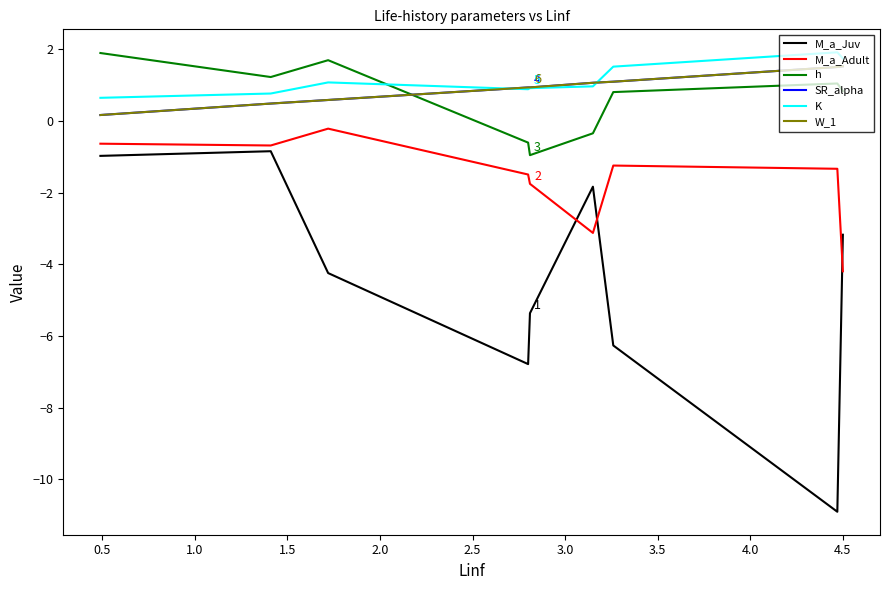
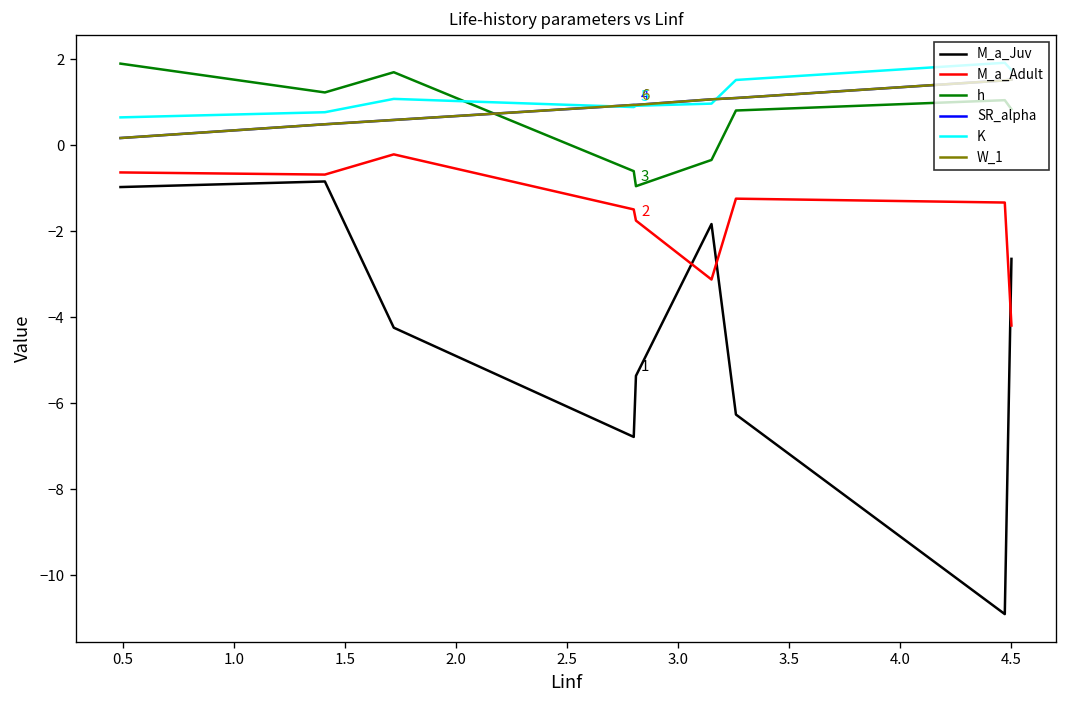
  {
    "M_a_Juv": {
-     "4.5": -3.2
+     "4.5": -2.6
    },
    "M_a_Adult": {
      "4.5": -4.2
    }
  }
